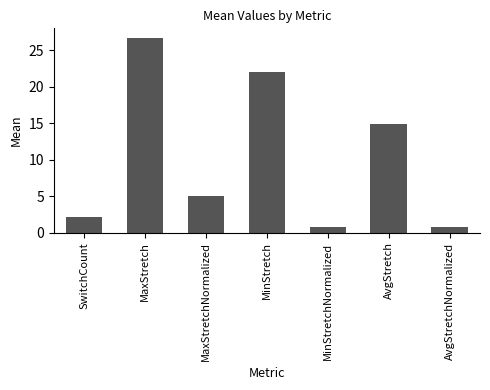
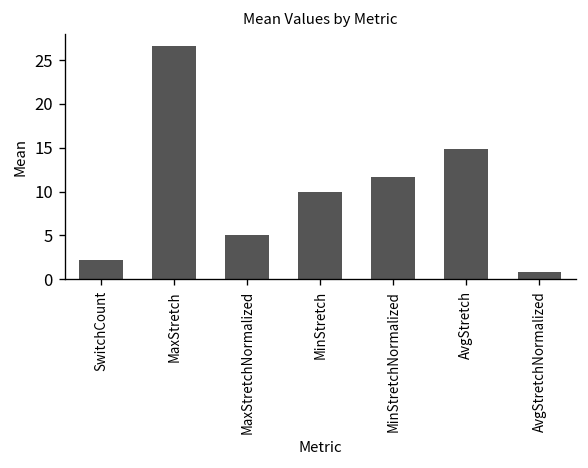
  {
    "SwitchCount": 2,
    "MaxStretch": 27,
    "MaxStretchNormalized": 5,
-   "MinStretch": 22,
-   "MinStretchNormalized": 1,
+   "MinStretch": 10,
+   "MinStretchNormalized": 12,
    "AvgStretch": 15,
    "AvgStretchNormalized": 1
  }
